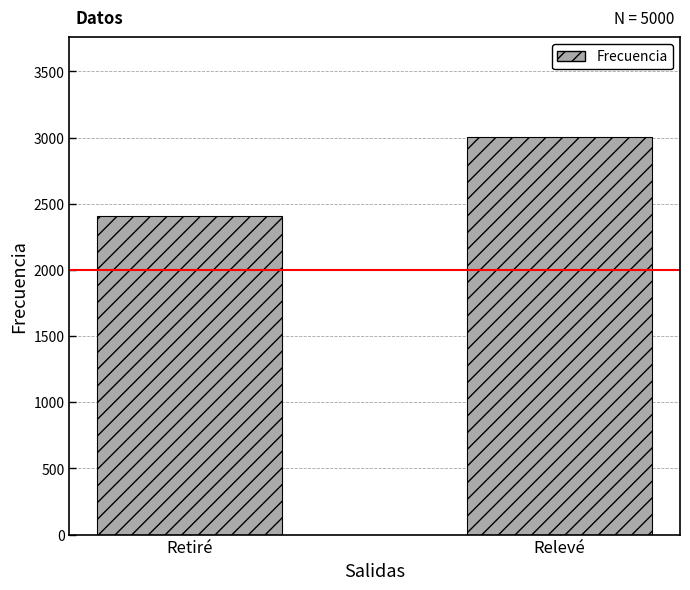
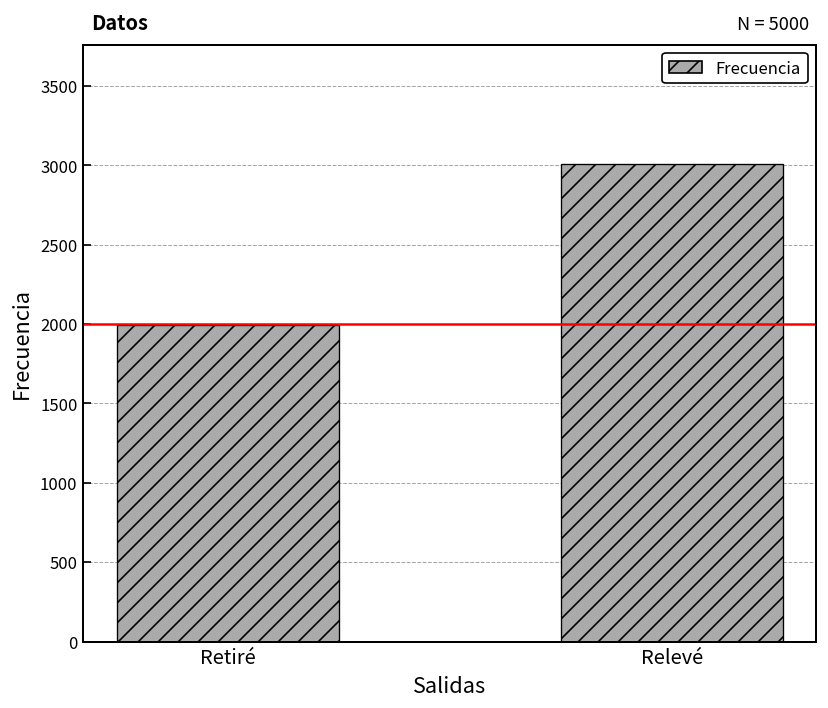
  {
-   "Retiré": 2410,
+   "Retiré": 1990,
    "Relevé": 3010
  }
